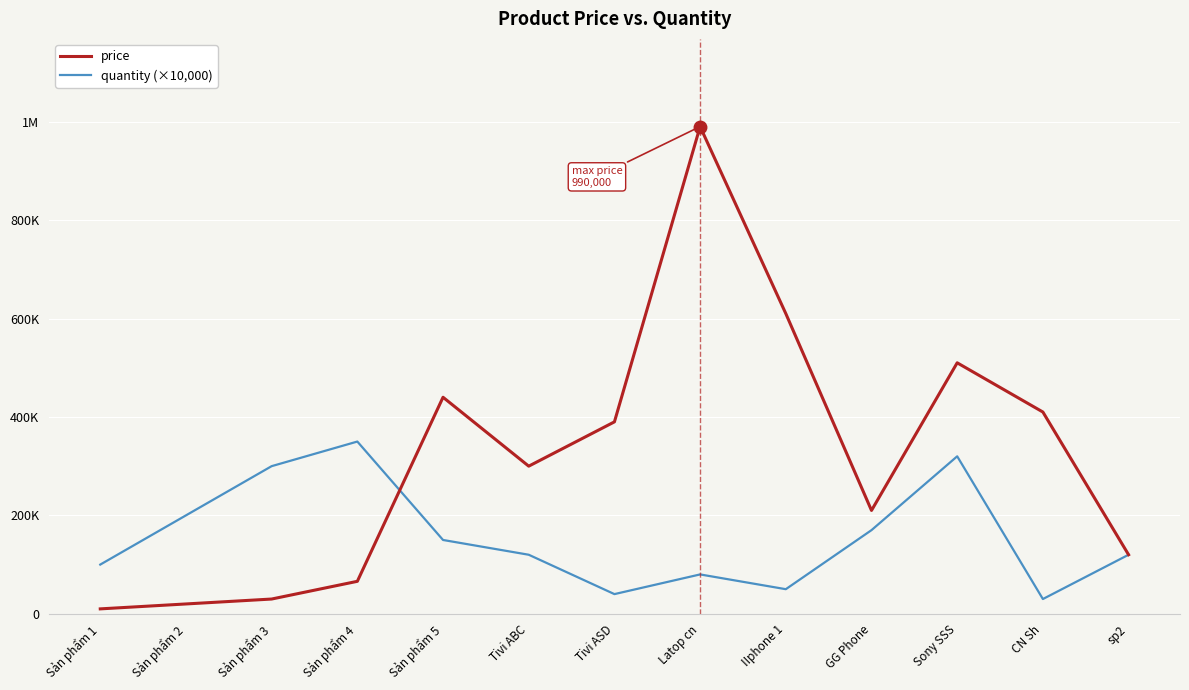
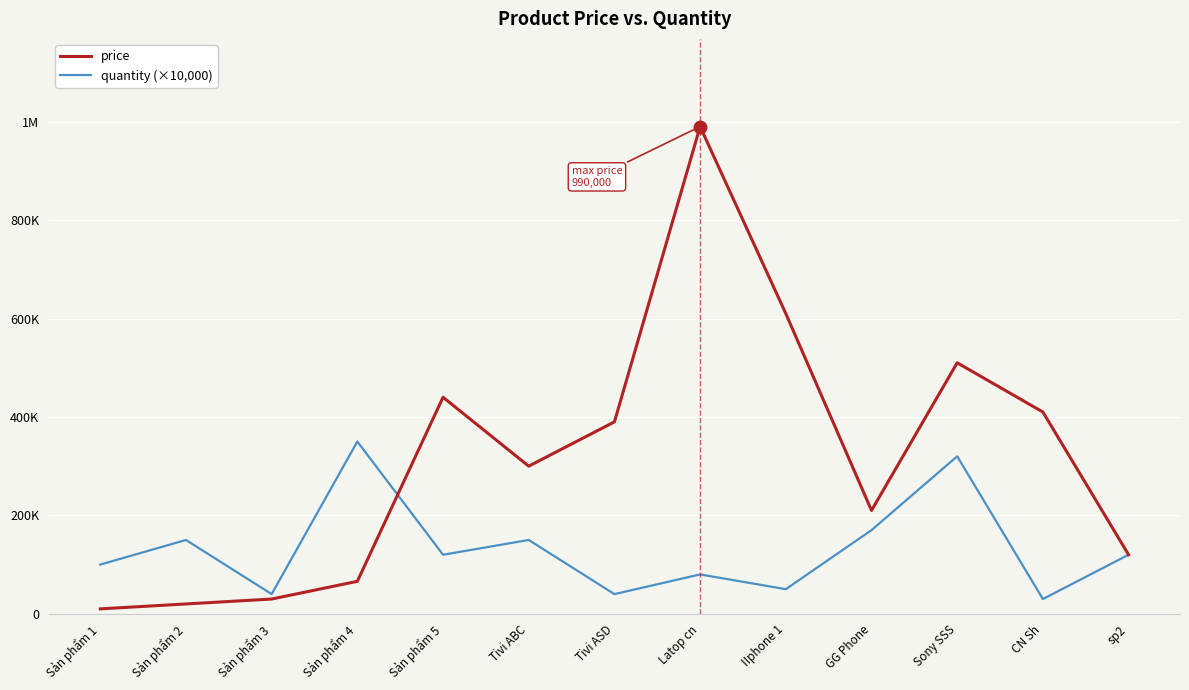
  {
    "quantity (×10,000)": {
      "Sản phẩm 1": 100000,
-     "Sản phẩm 2": 200000,
-     "Sản phẩm 3": 300000,
+     "Sản phẩm 2": 150000,
+     "Sản phẩm 3": 40000,
      "Sản phẩm 4": 350000,
-     "Sản phẩm 5": 150000,
-     "Tivi ABC": 120000,
+     "Sản phẩm 5": 120000,
+     "Tivi ABC": 150000,
      "Tivi ASD": 40000,
      "Latop cn": 80000,
      "IIphone 1": 50000,
      "GG Phone": 170000,
      "Sony SSS": 320000,
      "CN Sh": 30000
    }
  }
